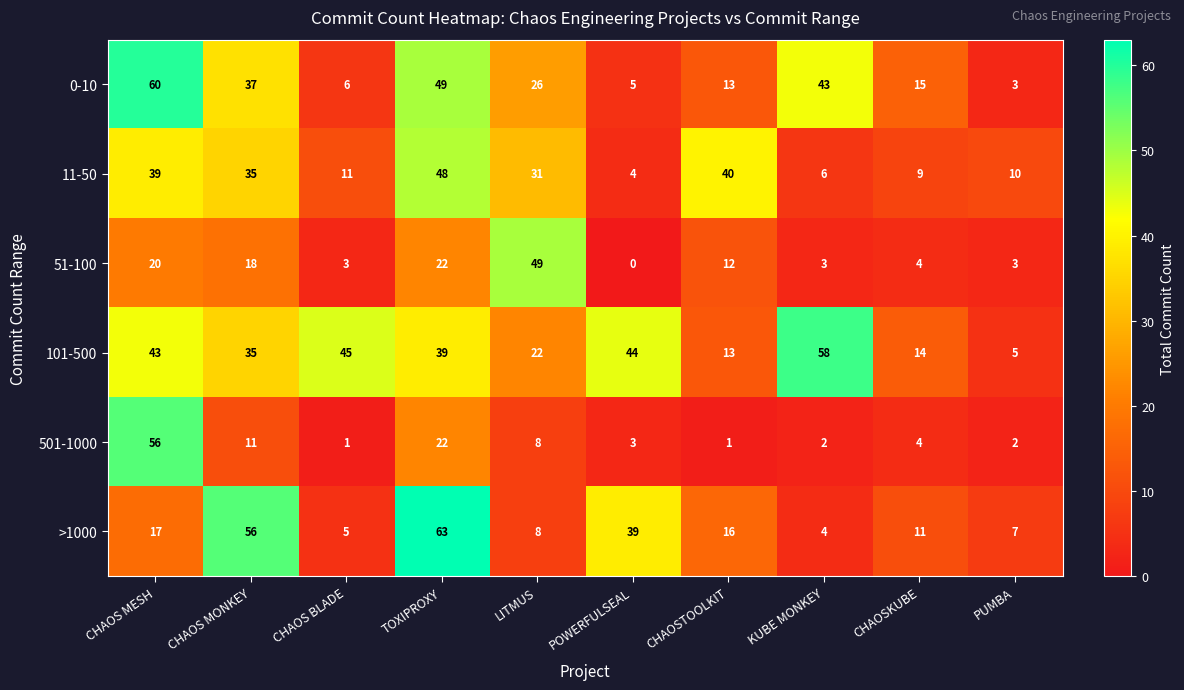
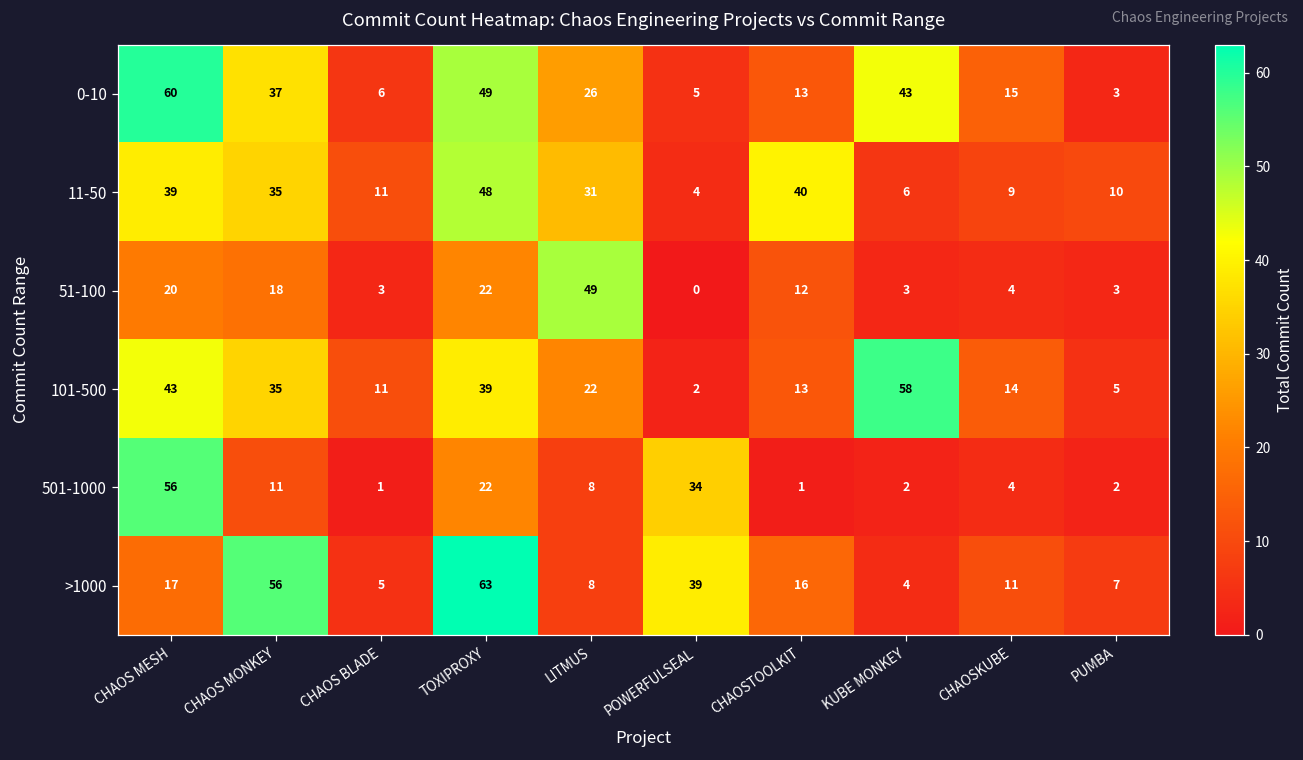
  {
    "0-10": {
      "CHAOS MESH": 60,
      "CHAOS MONKEY": 37,
      "CHAOS BLADE": 6,
      "TOXIPROXY": 49,
      "LITMUS": 26,
      "POWERFULSEAL": 5,
      "CHAOSTOOLKIT": 13,
      "KUBE MONKEY": 43,
      "CHAOSKUBE": 15,
      "PUMBA": 3
    },
    "11-50": {
      "CHAOS MESH": 39,
      "CHAOS MONKEY": 35,
      "CHAOS BLADE": 11,
      "TOXIPROXY": 48,
      "LITMUS": 31,
      "POWERFULSEAL": 4,
      "CHAOSTOOLKIT": 40,
      "KUBE MONKEY": 6,
      "CHAOSKUBE": 9,
      "PUMBA": 10
    },
    "51-100": {
      "CHAOS MESH": 20,
      "CHAOS MONKEY": 18,
      "CHAOS BLADE": 3,
      "TOXIPROXY": 22,
      "LITMUS": 49,
      "POWERFULSEAL": 0,
      "CHAOSTOOLKIT": 12,
      "KUBE MONKEY": 3,
      "CHAOSKUBE": 4,
      "PUMBA": 3
    },
    "101-500": {
      "CHAOS MESH": 43,
      "CHAOS MONKEY": 35,
-     "CHAOS BLADE": 45,
+     "CHAOS BLADE": 11,
      "TOXIPROXY": 39,
      "LITMUS": 22,
-     "POWERFULSEAL": 44,
+     "POWERFULSEAL": 2,
      "CHAOSTOOLKIT": 13,
      "KUBE MONKEY": 58,
      "CHAOSKUBE": 14,
      "PUMBA": 5
    },
    "501-1000": {
      "CHAOS MESH": 56,
      "CHAOS MONKEY": 11,
      "CHAOS BLADE": 1,
      "TOXIPROXY": 22,
      "LITMUS": 8,
-     "POWERFULSEAL": 3,
+     "POWERFULSEAL": 34,
      "CHAOSTOOLKIT": 1,
      "KUBE MONKEY": 2,
      "CHAOSKUBE": 4,
      "PUMBA": 2
    },
    ">1000": {
      "CHAOS MESH": 17,
      "CHAOS MONKEY": 56,
      "CHAOS BLADE": 5,
      "TOXIPROXY": 63,
      "LITMUS": 8,
      "POWERFULSEAL": 39,
      "CHAOSTOOLKIT": 16,
      "KUBE MONKEY": 4,
      "CHAOSKUBE": 11,
      "PUMBA": 7
    }
  }
